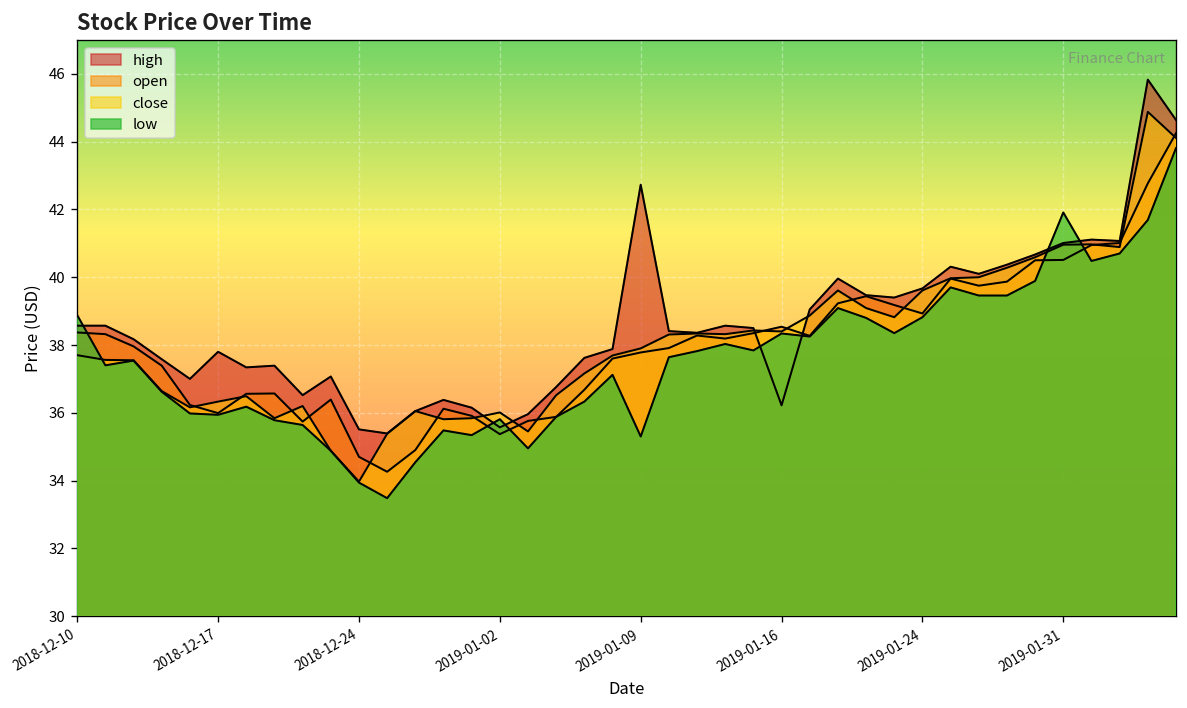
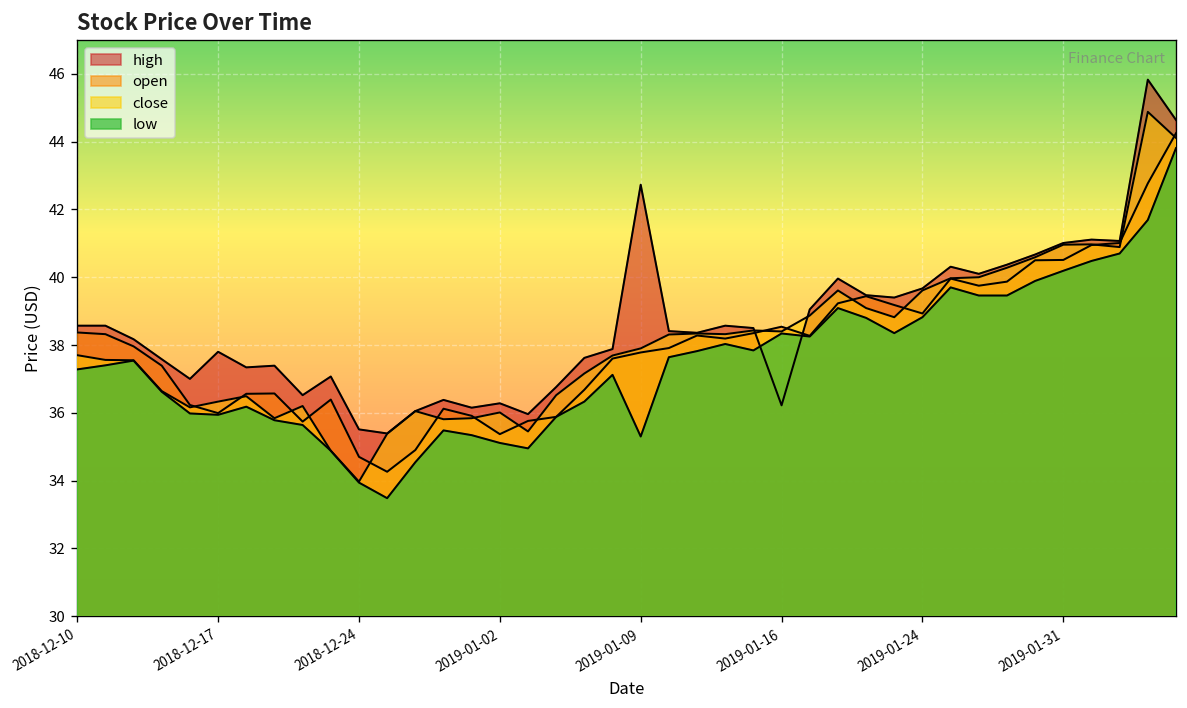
  {
    "high": {
      "2018-12-10": 38.6,
      "2018-12-17": 37.8,
      "2018-12-24": 35.5,
-     "2019-01-02": 35.6,
+     "2019-01-02": 36.3,
      "2019-01-09": 42.7,
      "2019-01-16": 36.2
    },
    "low": {
-     "2018-12-10": 38.9,
-     "2019-01-02": 35.8,
+     "2018-12-10": 37.3,
+     "2019-01-02": 35.1,
      "2019-01-09": 35.3,
      "2019-01-24": 38.8,
-     "2019-01-31": 41.9
+     "2019-01-31": 40.2
    }
  }
